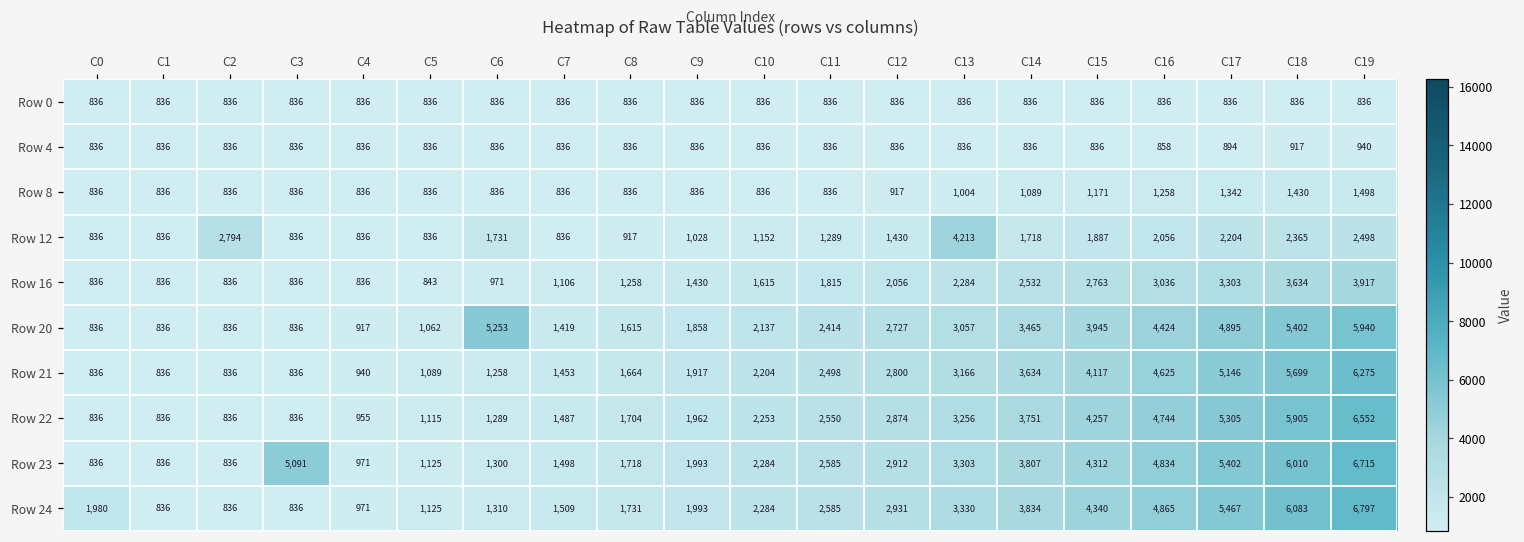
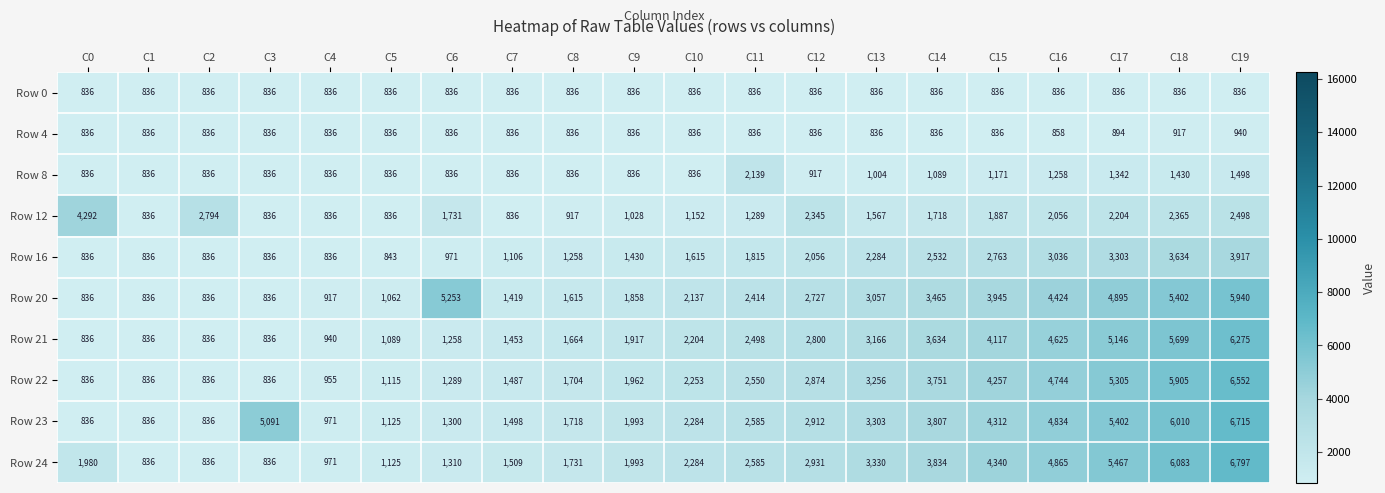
  {
    "Row 0": {
      "C0": "836",
      "C1": "836",
      "C2": "836",
      "C3": "836",
      "C4": "836",
      "C5": "836",
      "C6": "836",
      "C7": "836",
      "C8": "836",
      "C9": "836",
      "C10": "836",
      "C11": "836",
      "C12": "836",
      "C13": "836",
      "C14": "836",
      "C15": "836",
      "C16": "836",
      "C17": "836",
      "C18": "836",
      "C19": "836"
    },
    "Row 4": {
      "C0": "836",
      "C1": "836",
      "C2": "836",
      "C3": "836",
      "C4": "836",
      "C5": "836",
      "C6": "836",
      "C7": "836",
      "C8": "836",
      "C9": "836",
      "C10": "836",
      "C11": "836",
      "C12": "836",
      "C13": "836",
      "C14": "836",
      "C15": "836",
      "C16": "858",
      "C17": "894",
      "C18": "917",
      "C19": "940"
    },
    "Row 8": {
      "C0": "836",
      "C1": "836",
      "C2": "836",
      "C3": "836",
      "C4": "836",
      "C5": "836",
      "C6": "836",
      "C7": "836",
      "C8": "836",
      "C9": "836",
      "C10": "836",
-     "C11": "836",
+     "C11": "2,139",
      "C12": "917",
      "C13": "1,004",
      "C14": "1,089",
      "C15": "1,171",
      "C16": "1,258",
      "C17": "1,342",
      "C18": "1,430",
      "C19": "1,498"
    },
    "Row 12": {
-     "C0": "836",
+     "C0": "4,292",
      "C1": "836",
      "C2": "2,794",
      "C3": "836",
      "C4": "836",
      "C5": "836",
      "C6": "1,731",
      "C7": "836",
      "C8": "917",
      "C9": "1,028",
      "C10": "1,152",
      "C11": "1,289",
-     "C12": "1,430",
-     "C13": "4,213",
+     "C12": "2,345",
+     "C13": "1,567",
      "C14": "1,718",
      "C15": "1,887",
      "C16": "2,056",
      "C17": "2,204",
      "C18": "2,365",
      "C19": "2,498"
    },
    "Row 16": {
      "C0": "836",
      "C1": "836",
      "C2": "836",
      "C3": "836",
      "C4": "836",
      "C5": "843",
      "C6": "971",
      "C7": "1,106",
      "C8": "1,258",
      "C9": "1,430",
      "C10": "1,615",
      "C11": "1,815",
      "C12": "2,056",
      "C13": "2,284",
      "C14": "2,532",
      "C15": "2,763",
      "C16": "3,036",
      "C17": "3,303",
      "C18": "3,634",
      "C19": "3,917"
    },
    "Row 20": {
      "C0": "836",
      "C1": "836",
      "C2": "836",
      "C3": "836",
      "C4": "917",
      "C5": "1,062",
      "C6": "5,253",
      "C7": "1,419",
      "C8": "1,615",
      "C9": "1,858",
      "C10": "2,137",
      "C11": "2,414",
      "C12": "2,727",
      "C13": "3,057",
      "C14": "3,465",
      "C15": "3,945",
      "C16": "4,424",
      "C17": "4,895",
      "C18": "5,402",
      "C19": "5,940"
    },
    "Row 21": {
      "C0": "836",
      "C1": "836",
      "C2": "836",
      "C3": "836",
      "C4": "940",
      "C5": "1,089",
      "C6": "1,258",
      "C7": "1,453",
      "C8": "1,664",
      "C9": "1,917",
      "C10": "2,204",
      "C11": "2,498",
      "C12": "2,800",
      "C13": "3,166",
      "C14": "3,634",
      "C15": "4,117",
      "C16": "4,625",
      "C17": "5,146",
      "C18": "5,699",
      "C19": "6,275"
    },
    "Row 22": {
      "C0": "836",
      "C1": "836",
      "C2": "836",
      "C3": "836",
      "C4": "955",
      "C5": "1,115",
      "C6": "1,289",
      "C7": "1,487",
      "C8": "1,704",
      "C9": "1,962",
      "C10": "2,253",
      "C11": "2,550",
      "C12": "2,874",
      "C13": "3,256",
      "C14": "3,751",
      "C15": "4,257",
      "C16": "4,744",
      "C17": "5,305",
      "C18": "5,905",
      "C19": "6,552"
    },
    "Row 23": {
      "C0": "836",
      "C1": "836",
      "C2": "836",
      "C3": "5,091",
      "C4": "971",
      "C5": "1,125",
      "C6": "1,300",
      "C7": "1,498",
      "C8": "1,718",
      "C9": "1,993",
      "C10": "2,284",
      "C11": "2,585",
      "C12": "2,912",
      "C13": "3,303",
      "C14": "3,807",
      "C15": "4,312",
      "C16": "4,834",
      "C17": "5,402",
      "C18": "6,010",
      "C19": "6,715"
    },
    "Row 24": {
      "C0": "1,980",
      "C1": "836",
      "C2": "836",
      "C3": "836",
      "C4": "971",
      "C5": "1,125",
      "C6": "1,310",
      "C7": "1,509",
      "C8": "1,731",
      "C9": "1,993",
      "C10": "2,284",
      "C11": "2,585",
      "C12": "2,931",
      "C13": "3,330",
      "C14": "3,834",
      "C15": "4,340",
      "C16": "4,865",
      "C17": "5,467",
      "C18": "6,083",
      "C19": "6,797"
    }
  }
